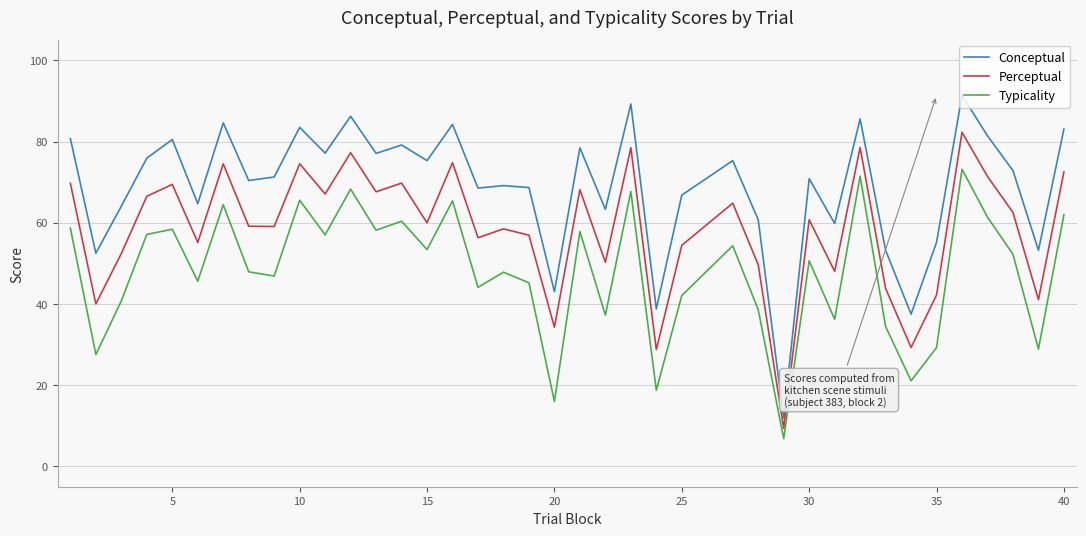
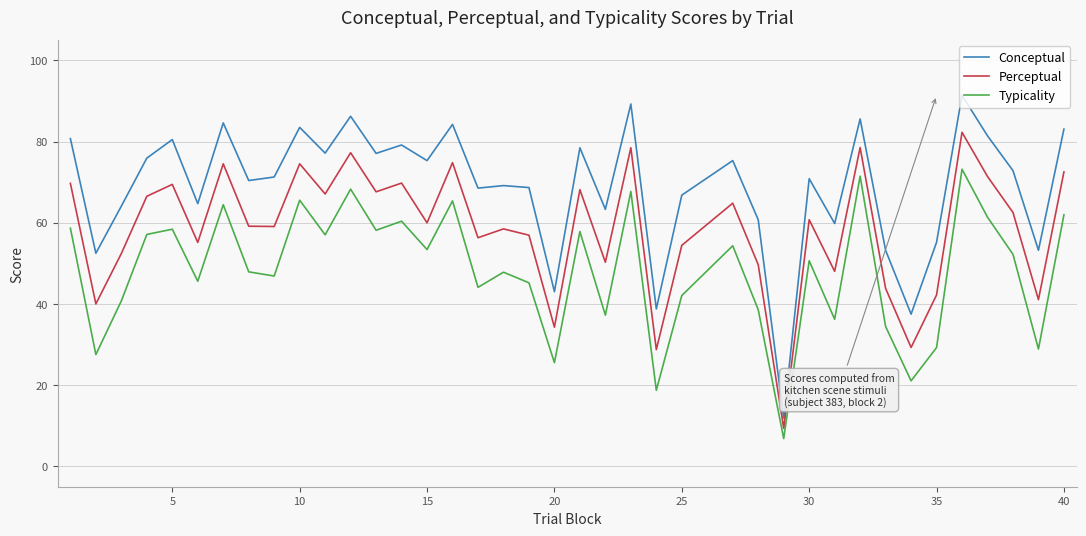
  {
    "Conceptual": {
      "5": 80,
      "10": 83,
      "15": 75,
      "20": 43,
      "25": 67,
      "35": 55,
      "40": 83
    },
    "Perceptual": {
      "5": 69,
      "10": 75,
      "15": 60,
      "20": 34,
      "25": 54,
      "35": 42,
      "40": 73
    },
    "Typicality": {
      "5": 58,
      "10": 66,
      "15": 53,
-     "20": 16,
+     "20": 26,
      "25": 42,
      "35": 29,
      "40": 62
    }
  }
